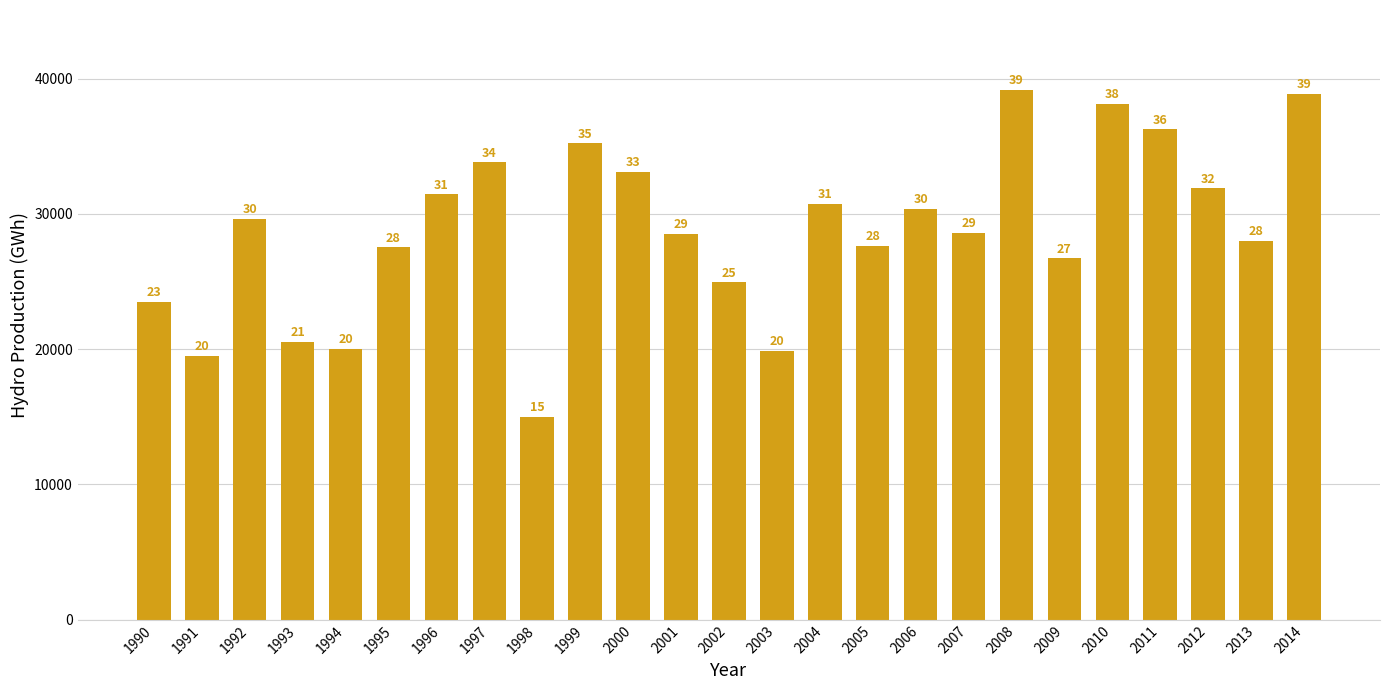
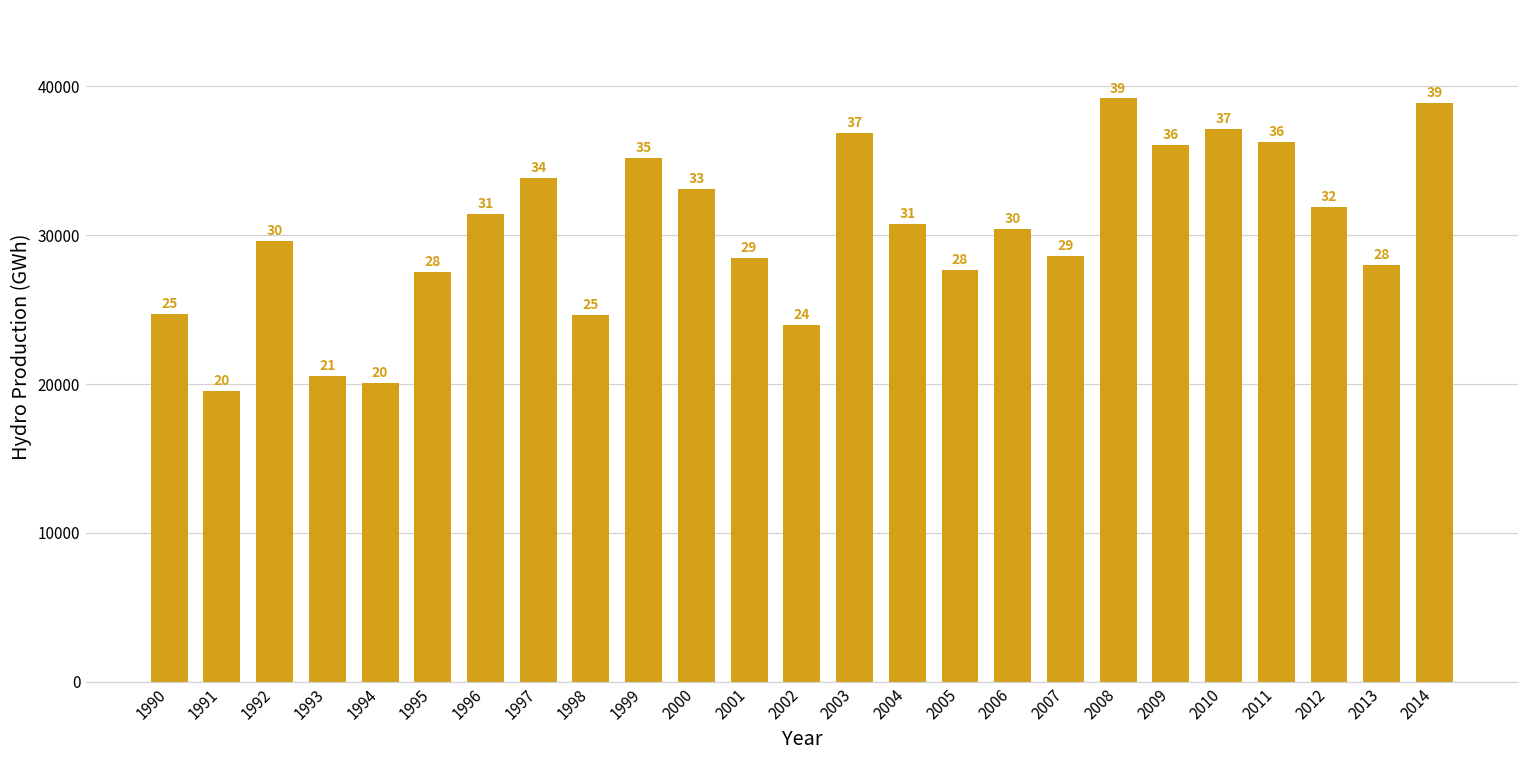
  {
-   "1990": 23,
-   "1998": 15,
-   "2002": 25,
-   "2003": 20,
-   "2009": 27,
-   "2010": 38
+   "1990": 25,
+   "1998": 25,
+   "2002": 24,
+   "2003": 37,
+   "2009": 36,
+   "2010": 37
  }
